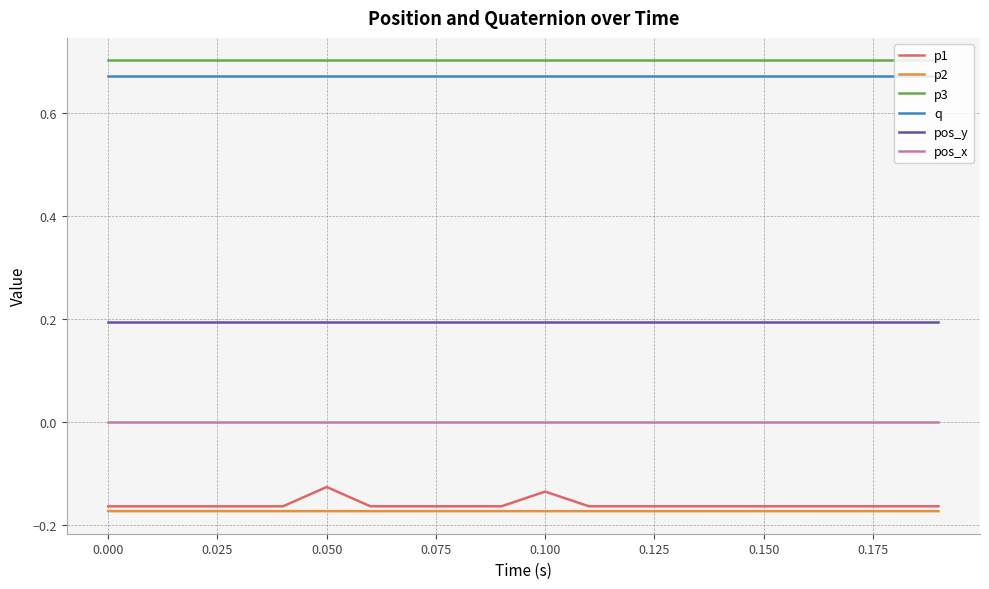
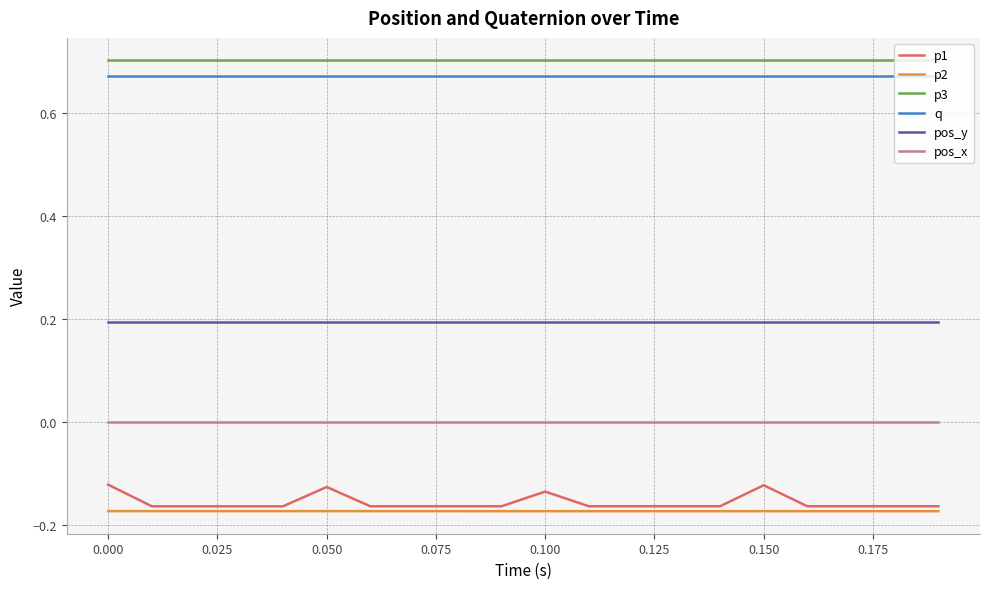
  {
    "p1": {
-     "0.000": -0.16,
+     "0.000": -0.12,
      "0.050": -0.13,
      "0.100": -0.14,
-     "0.150": -0.16
+     "0.150": -0.12
    },
    "p2": {
      "0.000": -0.17,
      "0.050": -0.17,
      "0.100": -0.17,
      "0.150": -0.17
    },
    "p3": {
      "0.000": 0.70,
      "0.050": 0.70,
      "0.100": 0.70,
      "0.150": 0.70
    },
    "q": {
      "0.000": 0.67,
      "0.050": 0.67,
      "0.100": 0.67,
      "0.150": 0.67
    },
    "pos_y": {
      "0.000": 0.19,
      "0.050": 0.19,
      "0.100": 0.19,
      "0.150": 0.19
    },
    "pos_x": {
      "0.000": 0.00,
      "0.050": 0.00,
      "0.100": 0.00,
      "0.150": 0.00
    }
  }
